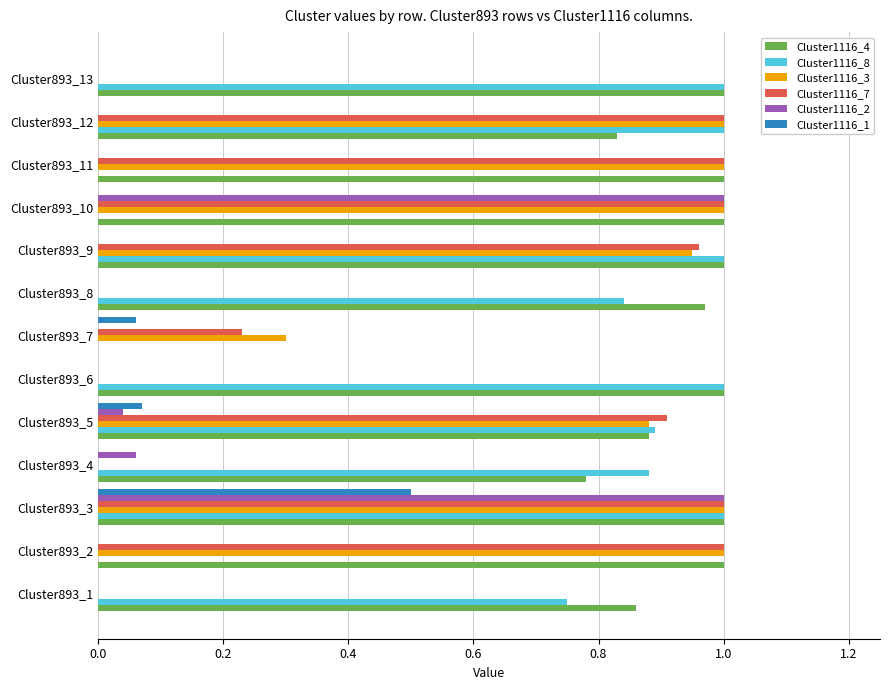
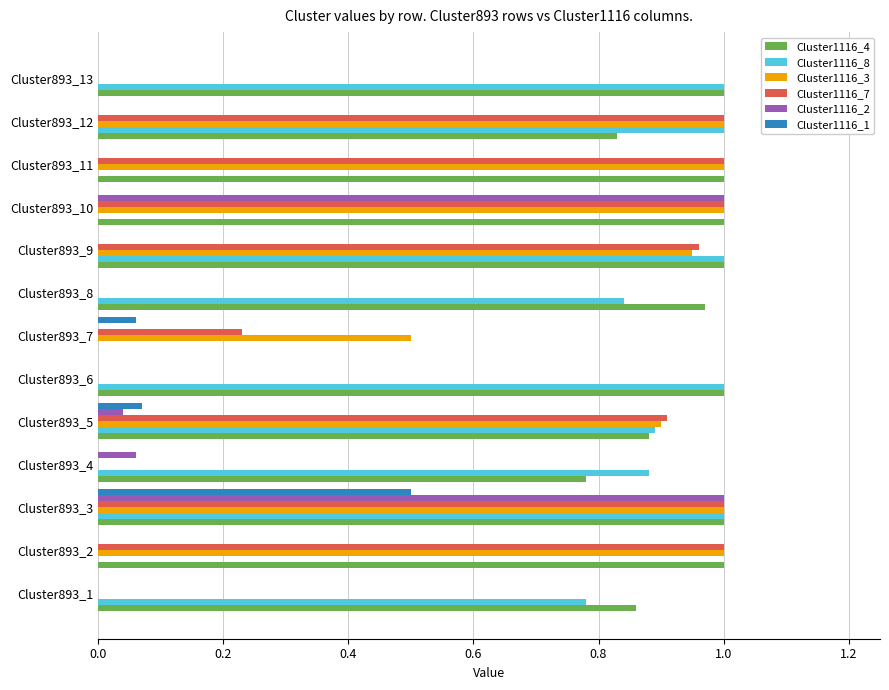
  {
    "Cluster1116_4": {
      "Cluster893_13": 1.00,
      "Cluster893_12": 0.83,
      "Cluster893_11": 1.00,
      "Cluster893_10": 1.00,
      "Cluster893_9": 1.00,
      "Cluster893_8": 0.97,
      "Cluster893_7": 0.00,
      "Cluster893_6": 1.00,
      "Cluster893_5": 0.88,
      "Cluster893_4": 0.78,
      "Cluster893_3": 1.00,
      "Cluster893_2": 1.00,
      "Cluster893_1": 0.86
    },
    "Cluster1116_8": {
      "Cluster893_13": 1.00,
      "Cluster893_12": 1.00,
      "Cluster893_11": 0.00,
      "Cluster893_10": 0.00,
      "Cluster893_9": 1.00,
      "Cluster893_8": 0.84,
      "Cluster893_7": 0.00,
      "Cluster893_6": 1.00,
      "Cluster893_5": 0.89,
      "Cluster893_4": 0.88,
      "Cluster893_3": 1.00,
      "Cluster893_2": 0.00,
-     "Cluster893_1": 0.75
+     "Cluster893_1": 0.78
    },
    "Cluster1116_3": {
      "Cluster893_13": 0.00,
      "Cluster893_12": 1.00,
      "Cluster893_11": 1.00,
      "Cluster893_10": 1.00,
      "Cluster893_9": 0.95,
      "Cluster893_8": 0.00,
-     "Cluster893_7": 0.3,
+     "Cluster893_7": 0.5,
      "Cluster893_6": 0.00,
-     "Cluster893_5": 0.88,
+     "Cluster893_5": 0.90,
      "Cluster893_4": 0.00,
      "Cluster893_3": 1.00,
      "Cluster893_2": 1.00,
      "Cluster893_1": 0.00
    },
    "Cluster1116_7": {
      "Cluster893_13": 0.00,
      "Cluster893_12": 1.00,
      "Cluster893_11": 1.00,
      "Cluster893_10": 1.00,
      "Cluster893_9": 0.96,
      "Cluster893_8": 0.00,
      "Cluster893_7": 0.23,
      "Cluster893_6": 0.00,
      "Cluster893_5": 0.91,
      "Cluster893_4": 0.00,
      "Cluster893_3": 1.00,
      "Cluster893_2": 1.00,
      "Cluster893_1": 0.00
    },
    "Cluster1116_2": {
      "Cluster893_13": 0.00,
      "Cluster893_12": 0.00,
      "Cluster893_11": 0.00,
      "Cluster893_10": 1.00,
      "Cluster893_9": 0.00,
      "Cluster893_8": 0.00,
      "Cluster893_7": 0.00,
      "Cluster893_6": 0.00,
      "Cluster893_5": 0.04,
      "Cluster893_4": 0.06,
      "Cluster893_3": 1.00,
      "Cluster893_2": 0.00,
      "Cluster893_1": 0.00
    },
    "Cluster1116_1": {
      "Cluster893_13": 0.00,
      "Cluster893_12": 0.00,
      "Cluster893_11": 0.00,
      "Cluster893_10": 0.00,
      "Cluster893_9": 0.00,
      "Cluster893_8": 0.00,
      "Cluster893_7": 0.06,
      "Cluster893_6": 0.00,
      "Cluster893_5": 0.07,
      "Cluster893_4": 0.00,
      "Cluster893_3": 0.50,
      "Cluster893_2": 0.00,
      "Cluster893_1": 0.00
    }
  }
